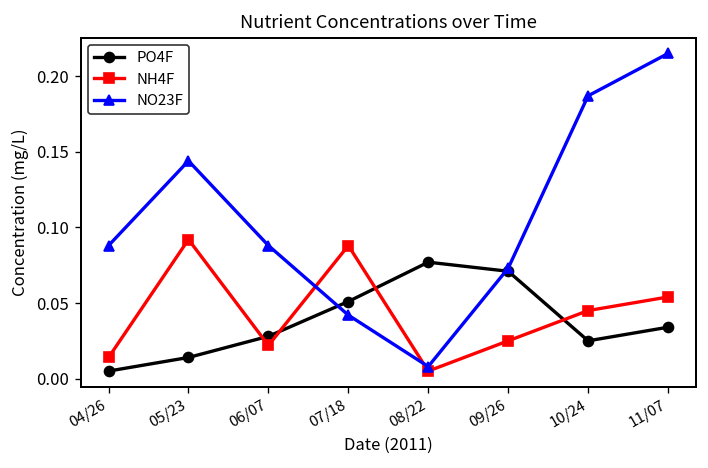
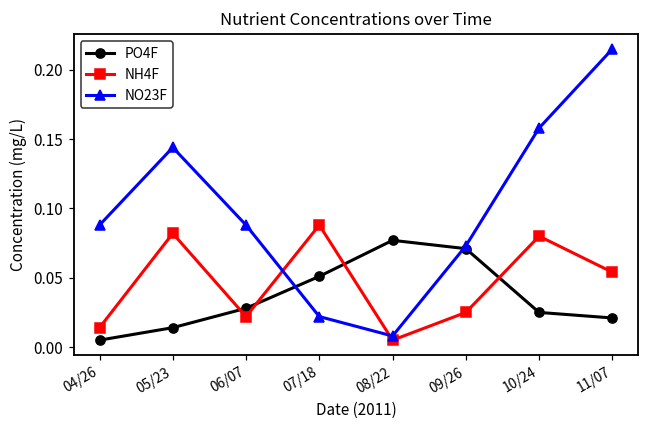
  {
    "PO4F": {
      "04/26": 0.005,
      "05/23": 0.014,
      "06/07": 0.028,
      "07/18": 0.051,
      "08/22": 0.077,
      "09/26": 0.071,
      "10/24": 0.025,
-     "11/07": 0.034
+     "11/07": 0.021
    },
    "NH4F": {
      "04/26": 0.014,
-     "05/23": 0.092,
+     "05/23": 0.082,
      "06/07": 0.022,
      "07/18": 0.088,
      "08/22": 0.005,
      "09/26": 0.025,
-     "10/24": 0.045,
+     "10/24": 0.080,
      "11/07": 0.054
    },
    "NO23F": {
      "04/26": 0.088,
      "05/23": 0.144,
      "06/07": 0.088,
-     "07/18": 0.042,
+     "07/18": 0.022,
      "08/22": 0.008,
      "09/26": 0.073,
-     "10/24": 0.187,
+     "10/24": 0.158,
      "11/07": 0.215
    }
  }
